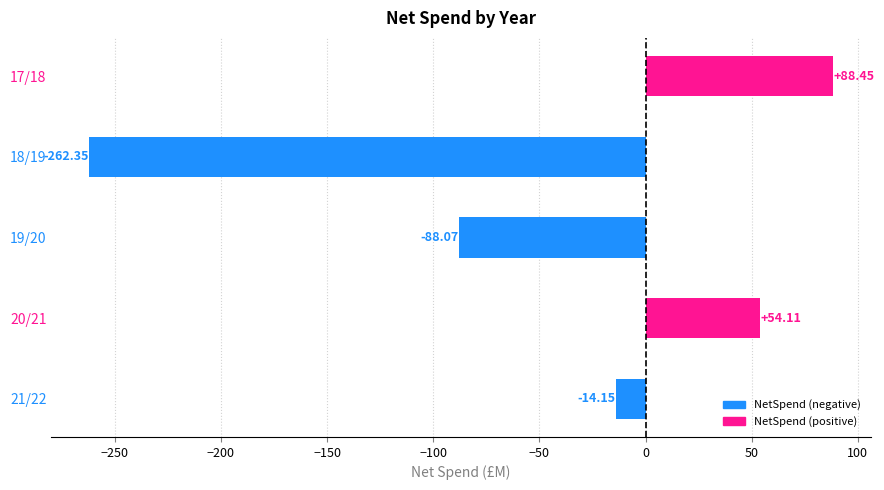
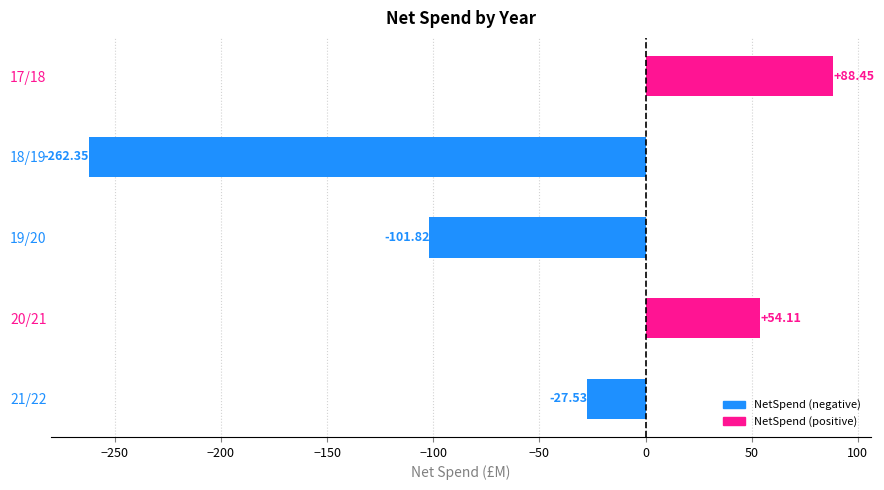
  {
    "17/18": "+88.45",
    "18/19": "-262.35",
-   "19/20": "-88.07",
+   "19/20": "-101.82",
    "20/21": "+54.11",
-   "21/22": "-14.15"
+   "21/22": "-27.53"
  }
